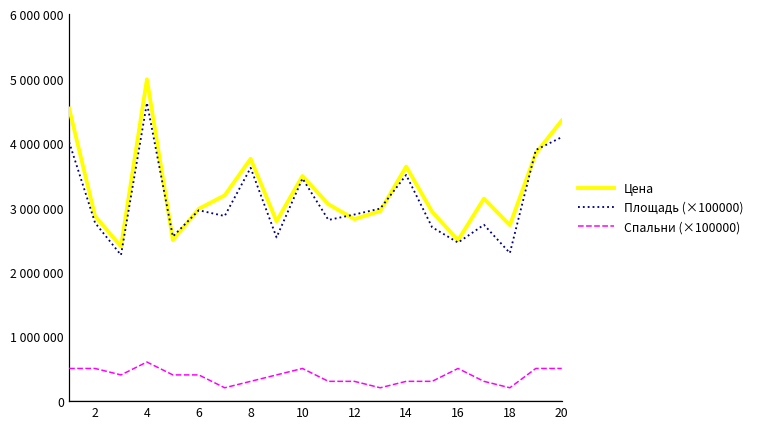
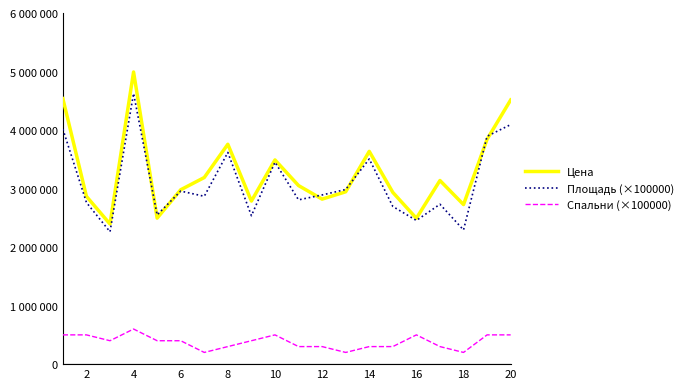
  {
    "Цена": {
      "2": 2900000,
      "4": 5000000,
      "8": 3800000,
      "12": 2800000,
      "14": 3600000,
      "18": 2700000,
-     "20": 4400000
+     "20": 4500000
    },
    "Площадь (×100000)": {
      "2": 2800000,
      "4": 4600000,
      "8": 3600000,
      "12": 2900000,
      "14": 3500000,
      "18": 2300000,
      "20": 4100000
    },
    "Спальни (×100000)": {
      "2": 500000,
      "4": 600000,
      "6": 400000,
      "8": 300000,
      "10": 500000,
      "12": 300000,
      "14": 300000,
      "16": 500000,
      "18": 200000,
      "20": 500000
    }
  }
